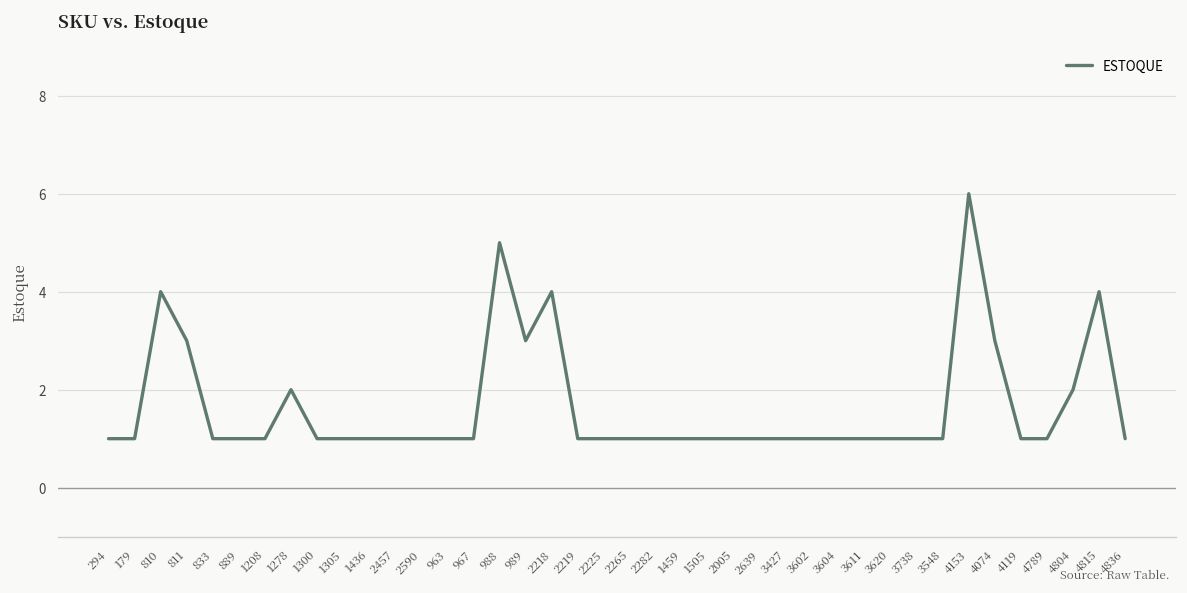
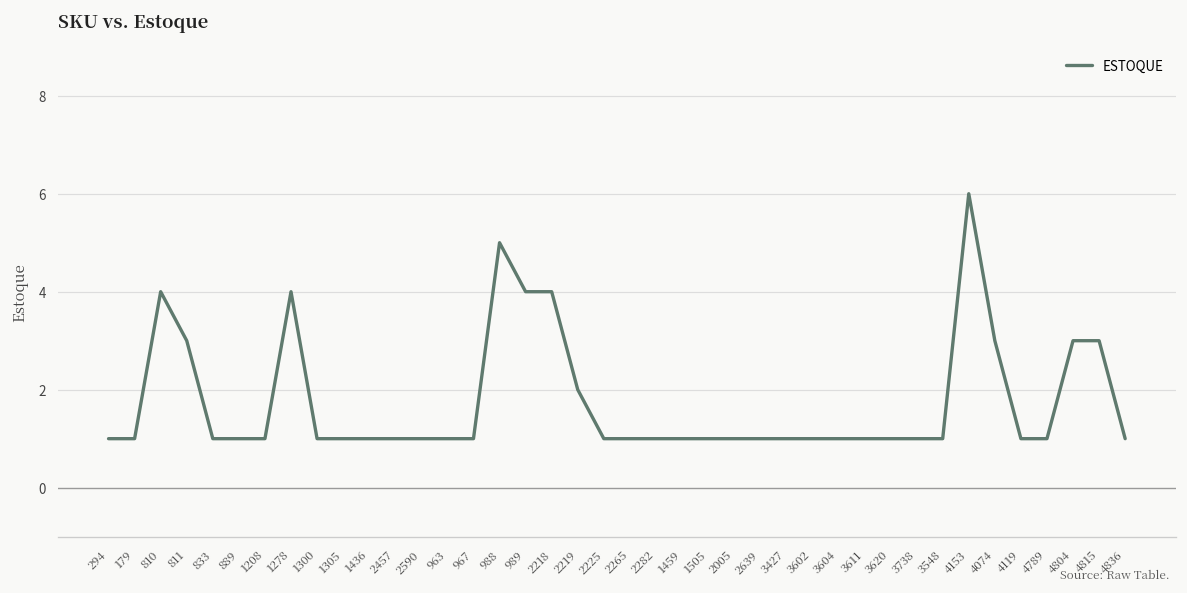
  {
    "294": 1,
    "179": 1,
    "810": 4,
    "811": 3,
    "833": 1,
    "889": 1,
    "1208": 1,
-   "1278": 2,
+   "1278": 4,
    "1300": 1,
    "1305": 1,
    "1436": 1,
    "2457": 1,
    "2590": 1,
    "963": 1,
    "967": 1,
    "988": 5,
-   "989": 3,
+   "989": 4,
    "2218": 4,
-   "2219": 1,
+   "2219": 2,
    "2225": 1,
    "2265": 1,
    "2282": 1,
    "1459": 1,
    "1505": 1,
    "2005": 1,
    "2639": 1,
    "3427": 1,
    "3602": 1,
    "3604": 1,
    "3611": 1,
    "3620": 1,
    "3738": 1,
    "3548": 1,
    "4153": 6,
    "4074": 3,
    "4119": 1,
    "4789": 1,
-   "4804": 2,
-   "4815": 4,
+   "4804": 3,
+   "4815": 3,
    "4836": 1
  }
